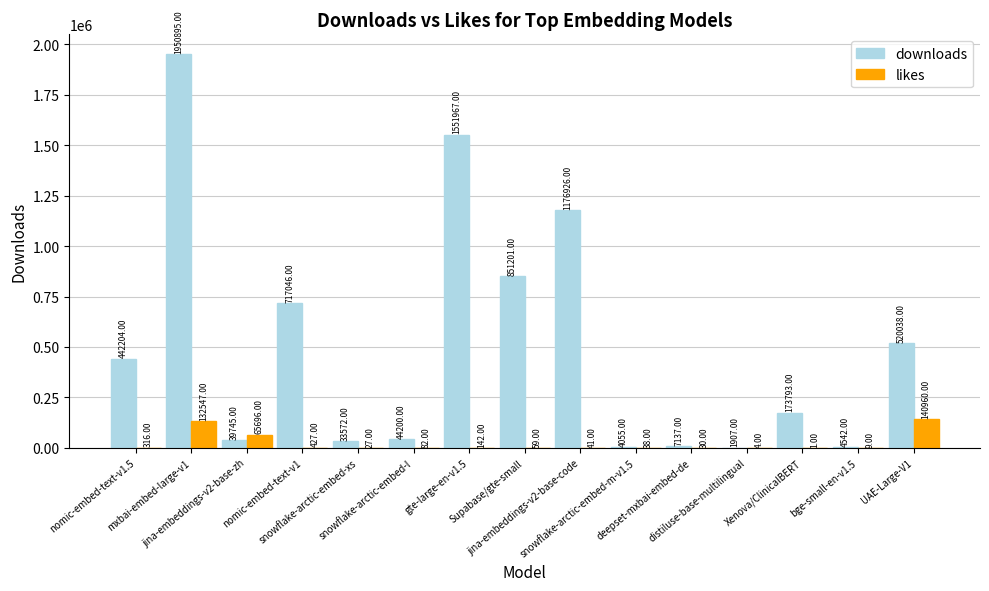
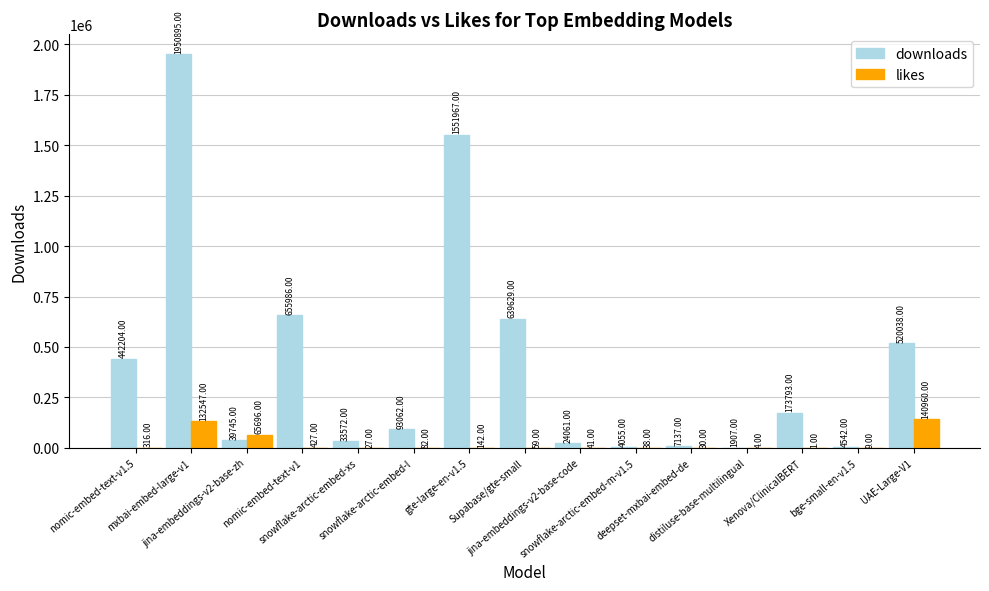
  {
    "downloads": {
      "nomic-embed-text-v1.5": 442204.00,
      "mxbai-embed-large-v1": 1950895.00,
      "jina-embeddings-v2-base-zh": 39745.00,
-     "nomic-embed-text-v1": 717046.00,
+     "nomic-embed-text-v1": 655986.00,
      "snowflake-arctic-embed-xs": 33572.00,
-     "snowflake-arctic-embed-l": 44200.00,
+     "snowflake-arctic-embed-l": 93062.00,
      "gte-large-en-v1.5": 1551967.00,
-     "Supabase/gte-small": 851201.00,
-     "jina-embeddings-v2-base-code": 1176926.00,
+     "Supabase/gte-small": 639629.00,
+     "jina-embeddings-v2-base-code": 24061.00,
      "snowflake-arctic-embed-m-v1.5": 4055.00,
      "deepset-mxbai-embed-de": 7137.00,
      "distiluse-base-multilingual": 1907.00,
      "Xenova/ClinicalBERT": 173793.00,
      "bge-small-en-v1.5": 4542.00,
      "UAE-Large-V1": 520038.00
    },
    "likes": {
      "nomic-embed-text-v1.5": 316.00,
      "mxbai-embed-large-v1": 132547.00,
      "jina-embeddings-v2-base-zh": 65696.00,
      "nomic-embed-text-v1": 427.00,
      "snowflake-arctic-embed-xs": 27.00,
      "snowflake-arctic-embed-l": 82.00,
      "gte-large-en-v1.5": 142.00,
      "Supabase/gte-small": 59.00,
      "jina-embeddings-v2-base-code": 41.00,
      "snowflake-arctic-embed-m-v1.5": 38.00,
      "deepset-mxbai-embed-de": 30.00,
      "distiluse-base-multilingual": 4.00,
      "Xenova/ClinicalBERT": 1.00,
      "bge-small-en-v1.5": 9.00,
      "UAE-Large-V1": 140960.00
    }
  }
